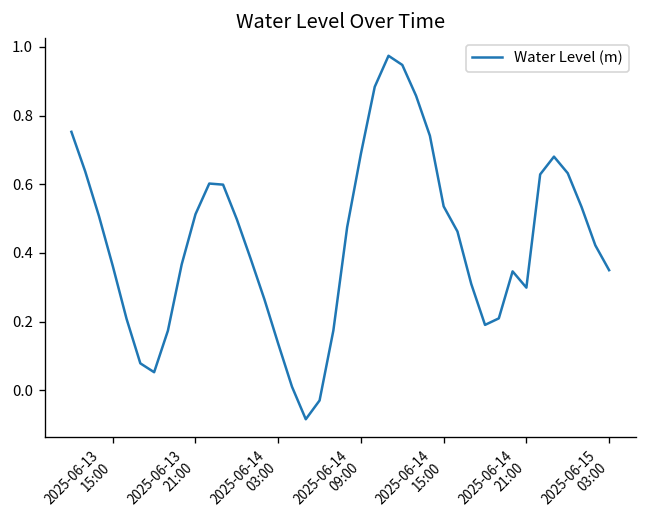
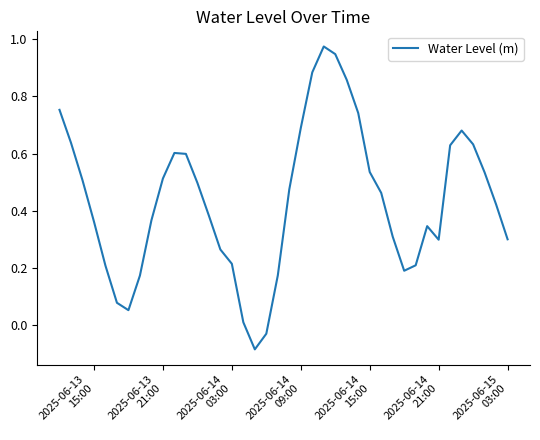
  {
    "2025-06-13 15:00": 0.36,
    "2025-06-13 21:00": 0.51,
-   "2025-06-14 03:00": 0.14,
+   "2025-06-14 03:00": 0.21,
    "2025-06-14 09:00": 0.69,
    "2025-06-14 15:00": 0.54,
    "2025-06-14 21:00": 0.30,
-   "2025-06-15 03:00": 0.35
+   "2025-06-15 03:00": 0.30
  }
